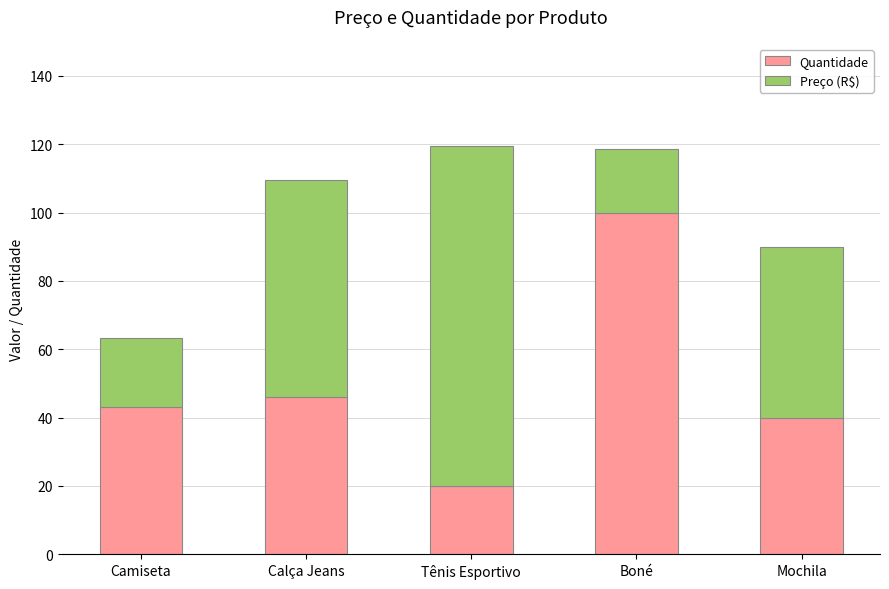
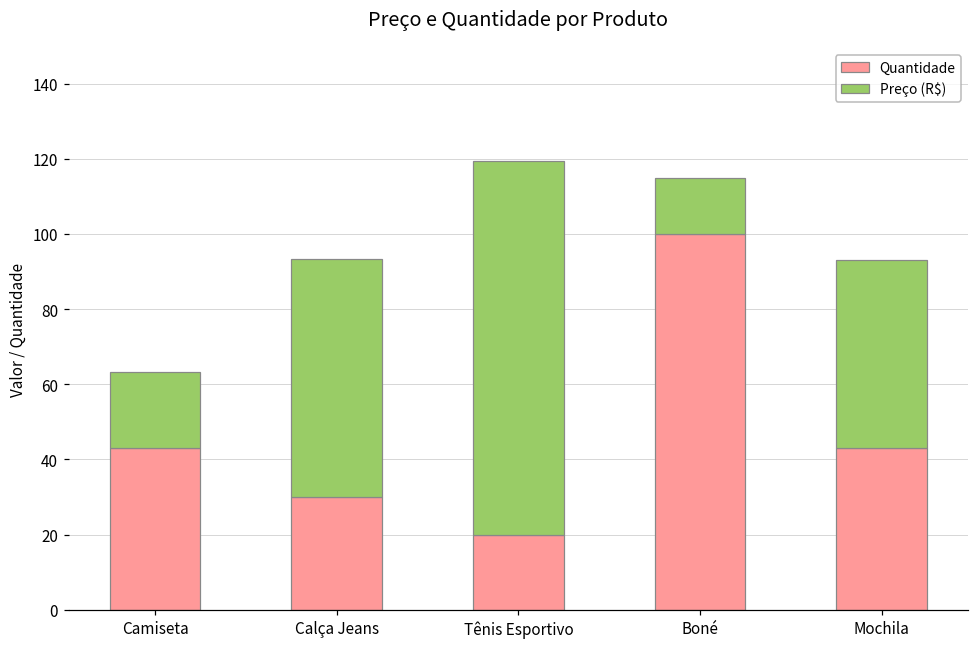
  {
    "Quantidade": {
      "Camiseta": 43,
-     "Calça Jeans": 46,
+     "Calça Jeans": 30,
      "Tênis Esportivo": 20,
      "Boné": 100,
-     "Mochila": 40
+     "Mochila": 43
    },
    "Preço (R$)": {
      "Camiseta": 20,
      "Calça Jeans": 63,
      "Tênis Esportivo": 100,
-     "Boné": 19,
+     "Boné": 15,
      "Mochila": 50
    }
  }
